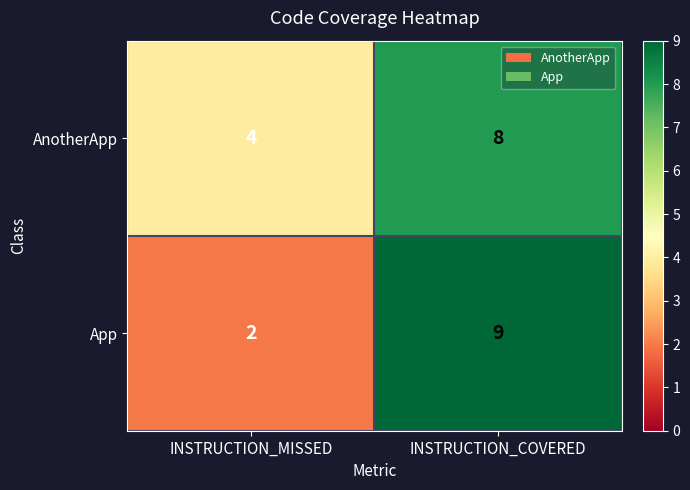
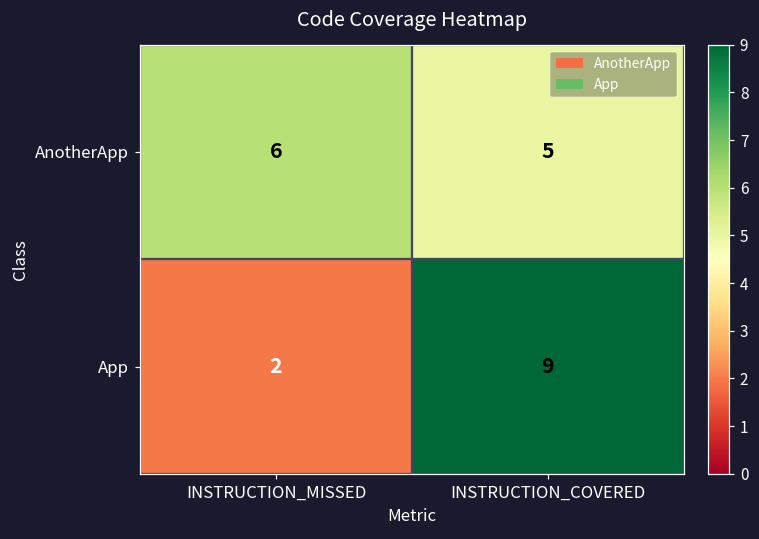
  {
    "AnotherApp": {
-     "INSTRUCTION_MISSED": 4,
-     "INSTRUCTION_COVERED": 8
+     "INSTRUCTION_MISSED": 6,
+     "INSTRUCTION_COVERED": 5
    },
    "App": {
      "INSTRUCTION_MISSED": 2,
      "INSTRUCTION_COVERED": 9
    }
  }
